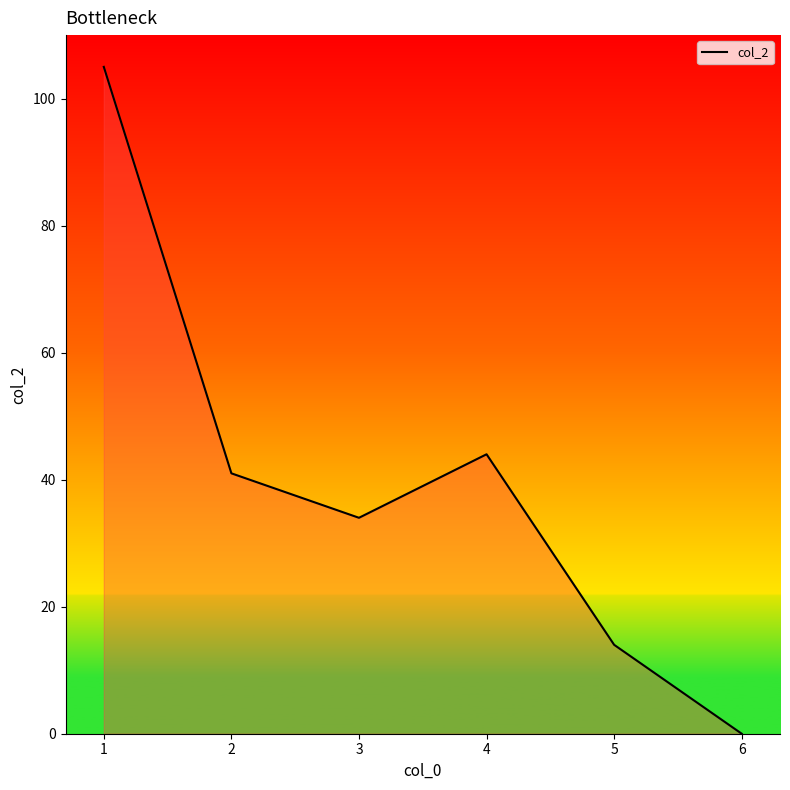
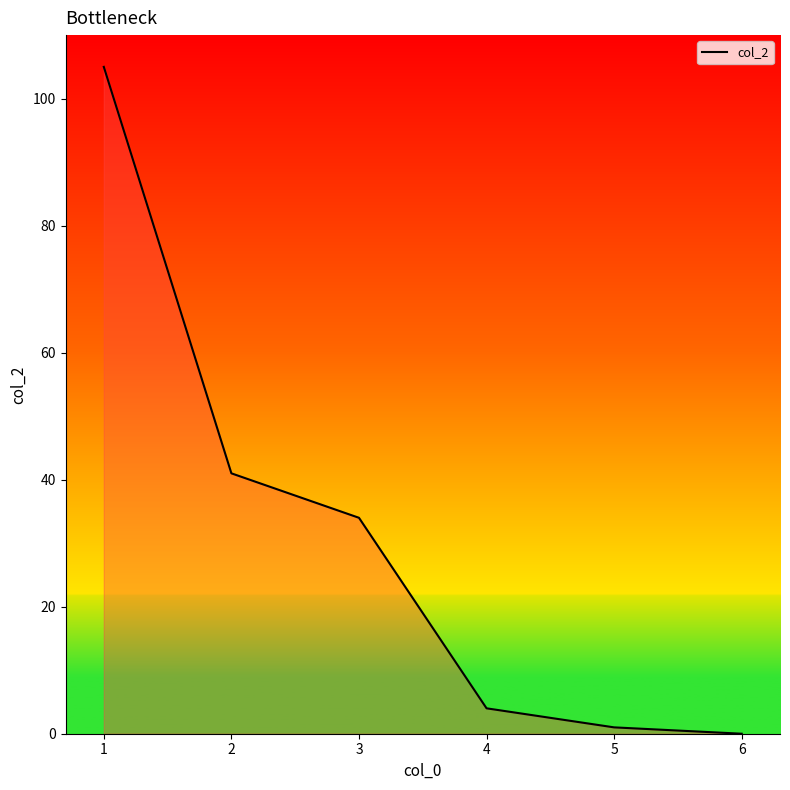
  {
    "1": 105,
    "2": 41,
    "3": 34,
-   "4": 44,
-   "5": 14,
+   "4": 4,
+   "5": 1,
    "6": 0
  }
